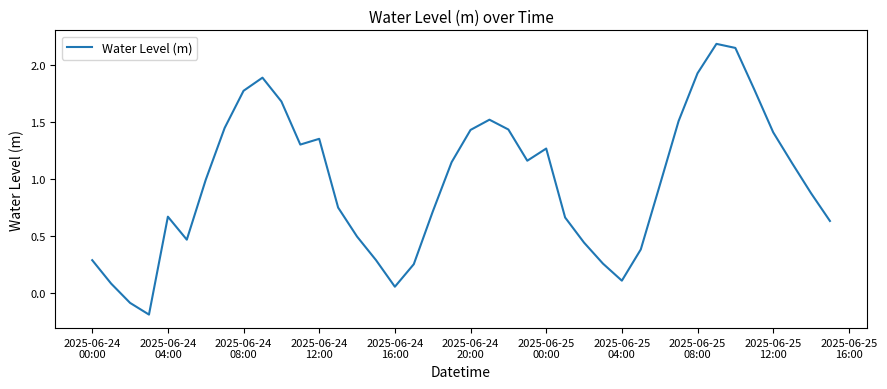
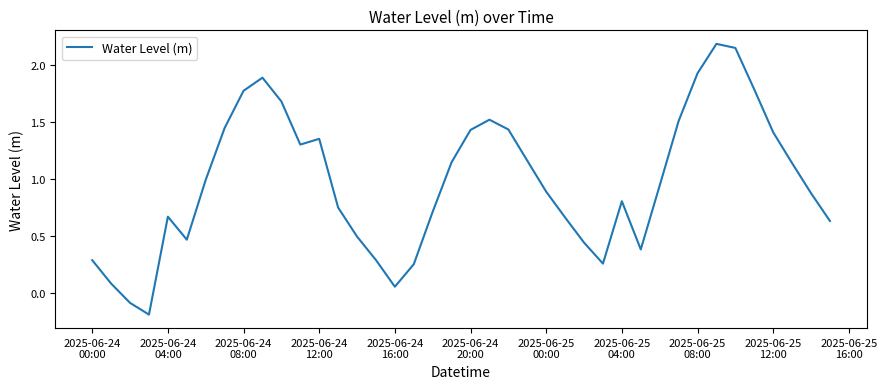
  {
    "2025-06-24 00:00": 0.29,
    "2025-06-24 04:00": 0.67,
    "2025-06-24 08:00": 1.77,
    "2025-06-24 12:00": 1.35,
    "2025-06-24 16:00": 0.05,
    "2025-06-24 20:00": 1.43,
-   "2025-06-25 00:00": 1.27,
-   "2025-06-25 04:00": 0.11,
+   "2025-06-25 00:00": 0.89,
+   "2025-06-25 04:00": 0.80,
    "2025-06-25 08:00": 1.93,
    "2025-06-25 12:00": 1.41
  }
